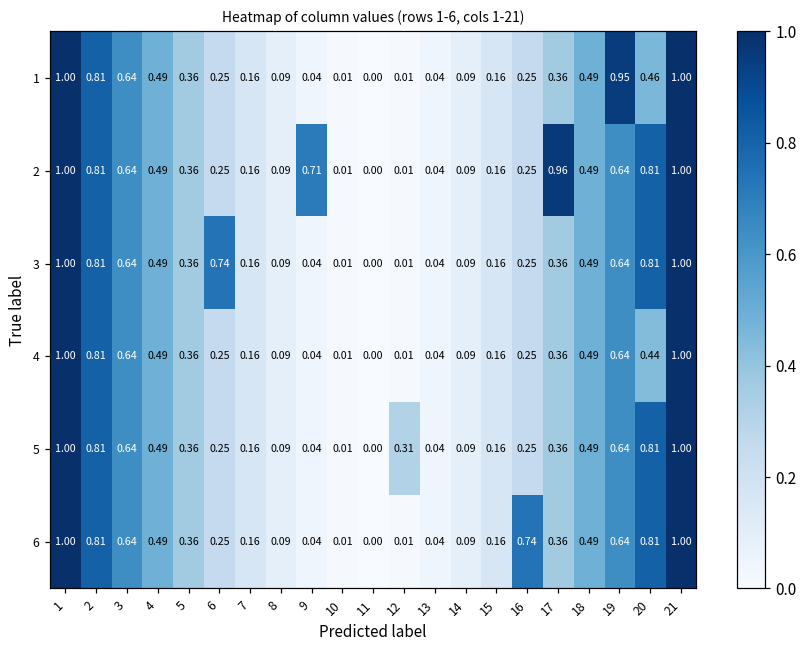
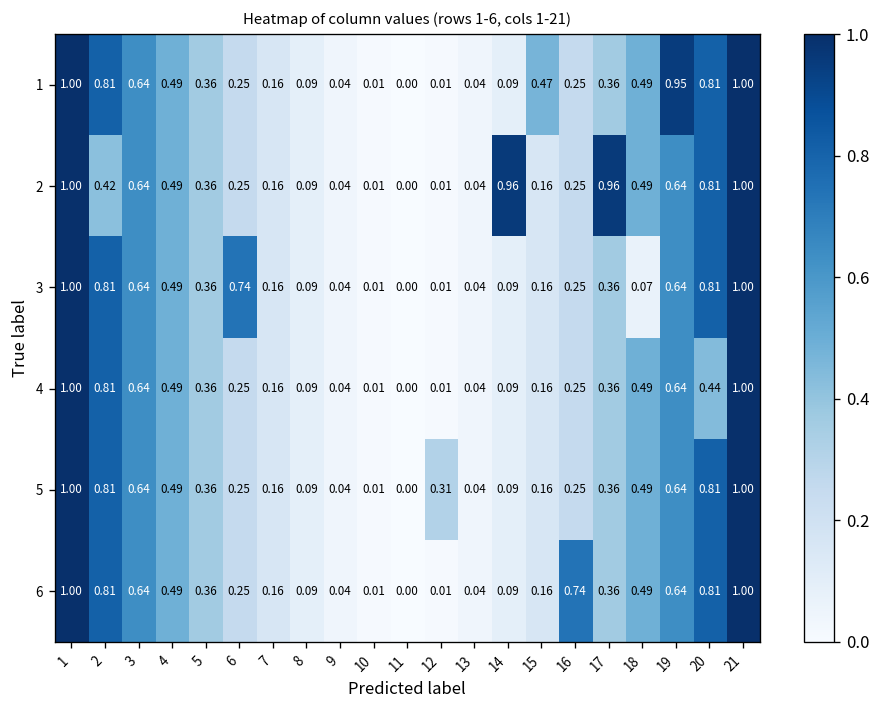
  {
    "1": {
      "1": 1.00,
      "2": 0.81,
      "3": 0.64,
      "4": 0.49,
      "5": 0.36,
      "6": 0.25,
      "7": 0.16,
      "8": 0.09,
      "9": 0.04,
      "10": 0.01,
      "11": 0.00,
      "12": 0.01,
      "13": 0.04,
      "14": 0.09,
-     "15": 0.16,
+     "15": 0.47,
      "16": 0.25,
      "17": 0.36,
      "18": 0.49,
      "19": 0.95,
-     "20": 0.46,
+     "20": 0.81,
      "21": 1.00
    },
    "2": {
      "1": 1.00,
-     "2": 0.81,
+     "2": 0.42,
      "3": 0.64,
      "4": 0.49,
      "5": 0.36,
      "6": 0.25,
      "7": 0.16,
      "8": 0.09,
-     "9": 0.71,
+     "9": 0.04,
      "10": 0.01,
      "11": 0.00,
      "12": 0.01,
      "13": 0.04,
-     "14": 0.09,
+     "14": 0.96,
      "15": 0.16,
      "16": 0.25,
      "17": 0.96,
      "18": 0.49,
      "19": 0.64,
      "20": 0.81,
      "21": 1.00
    },
    "3": {
      "1": 1.00,
      "2": 0.81,
      "3": 0.64,
      "4": 0.49,
      "5": 0.36,
      "6": 0.74,
      "7": 0.16,
      "8": 0.09,
      "9": 0.04,
      "10": 0.01,
      "11": 0.00,
      "12": 0.01,
      "13": 0.04,
      "14": 0.09,
      "15": 0.16,
      "16": 0.25,
      "17": 0.36,
-     "18": 0.49,
+     "18": 0.07,
      "19": 0.64,
      "20": 0.81,
      "21": 1.00
    },
    "4": {
      "1": 1.00,
      "2": 0.81,
      "3": 0.64,
      "4": 0.49,
      "5": 0.36,
      "6": 0.25,
      "7": 0.16,
      "8": 0.09,
      "9": 0.04,
      "10": 0.01,
      "11": 0.00,
      "12": 0.01,
      "13": 0.04,
      "14": 0.09,
      "15": 0.16,
      "16": 0.25,
      "17": 0.36,
      "18": 0.49,
      "19": 0.64,
      "20": 0.44,
      "21": 1.00
    },
    "5": {
      "1": 1.00,
      "2": 0.81,
      "3": 0.64,
      "4": 0.49,
      "5": 0.36,
      "6": 0.25,
      "7": 0.16,
      "8": 0.09,
      "9": 0.04,
      "10": 0.01,
      "11": 0.00,
      "12": 0.31,
      "13": 0.04,
      "14": 0.09,
      "15": 0.16,
      "16": 0.25,
      "17": 0.36,
      "18": 0.49,
      "19": 0.64,
      "20": 0.81,
      "21": 1.00
    },
    "6": {
      "1": 1.00,
      "2": 0.81,
      "3": 0.64,
      "4": 0.49,
      "5": 0.36,
      "6": 0.25,
      "7": 0.16,
      "8": 0.09,
      "9": 0.04,
      "10": 0.01,
      "11": 0.00,
      "12": 0.01,
      "13": 0.04,
      "14": 0.09,
      "15": 0.16,
      "16": 0.74,
      "17": 0.36,
      "18": 0.49,
      "19": 0.64,
      "20": 0.81,
      "21": 1.00
    }
  }
